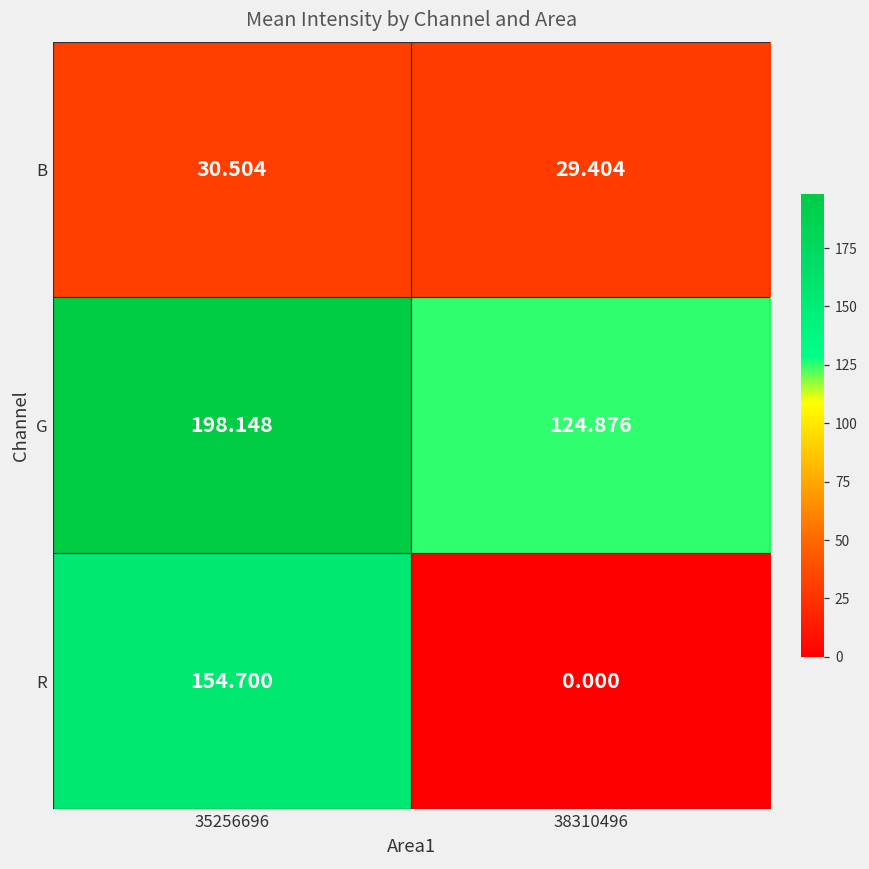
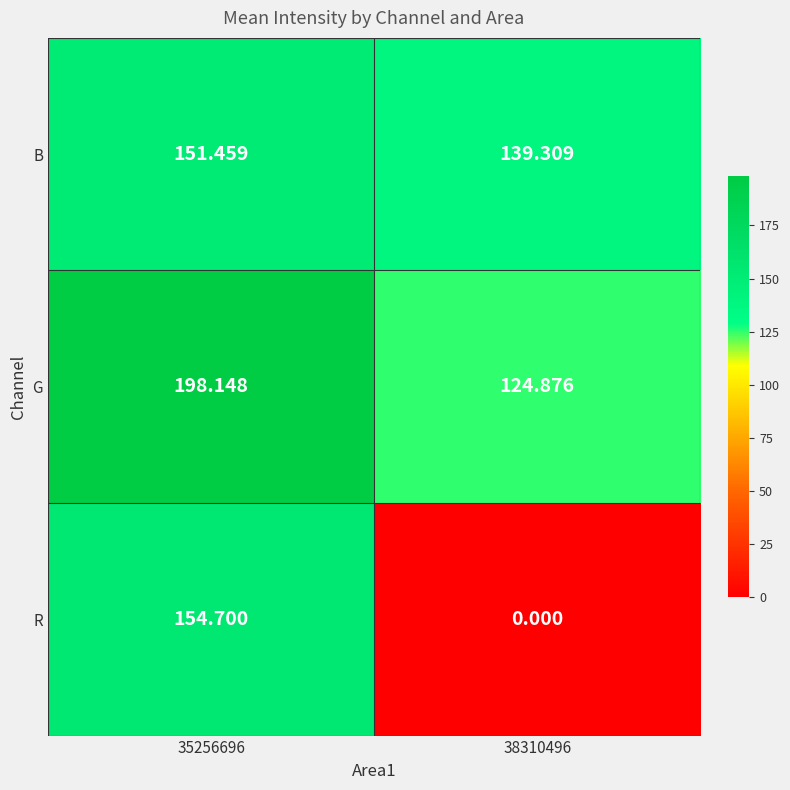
  {
    "B": {
-     "35256696": 30.504,
-     "38310496": 29.404
+     "35256696": 151.459,
+     "38310496": 139.309
    },
    "G": {
      "35256696": 198.148,
      "38310496": 124.876
    },
    "R": {
      "35256696": 154.700,
      "38310496": 0.000
    }
  }
